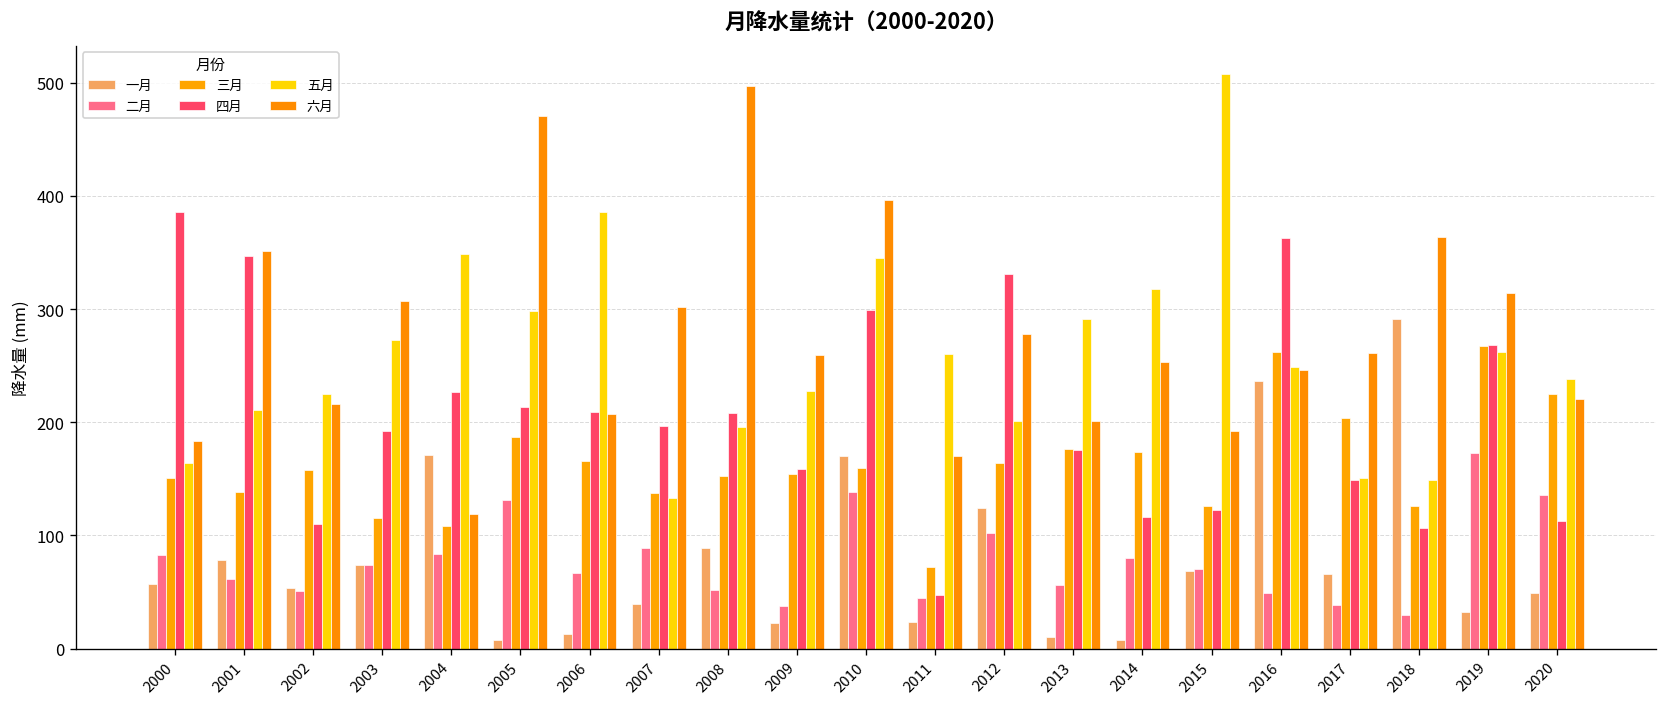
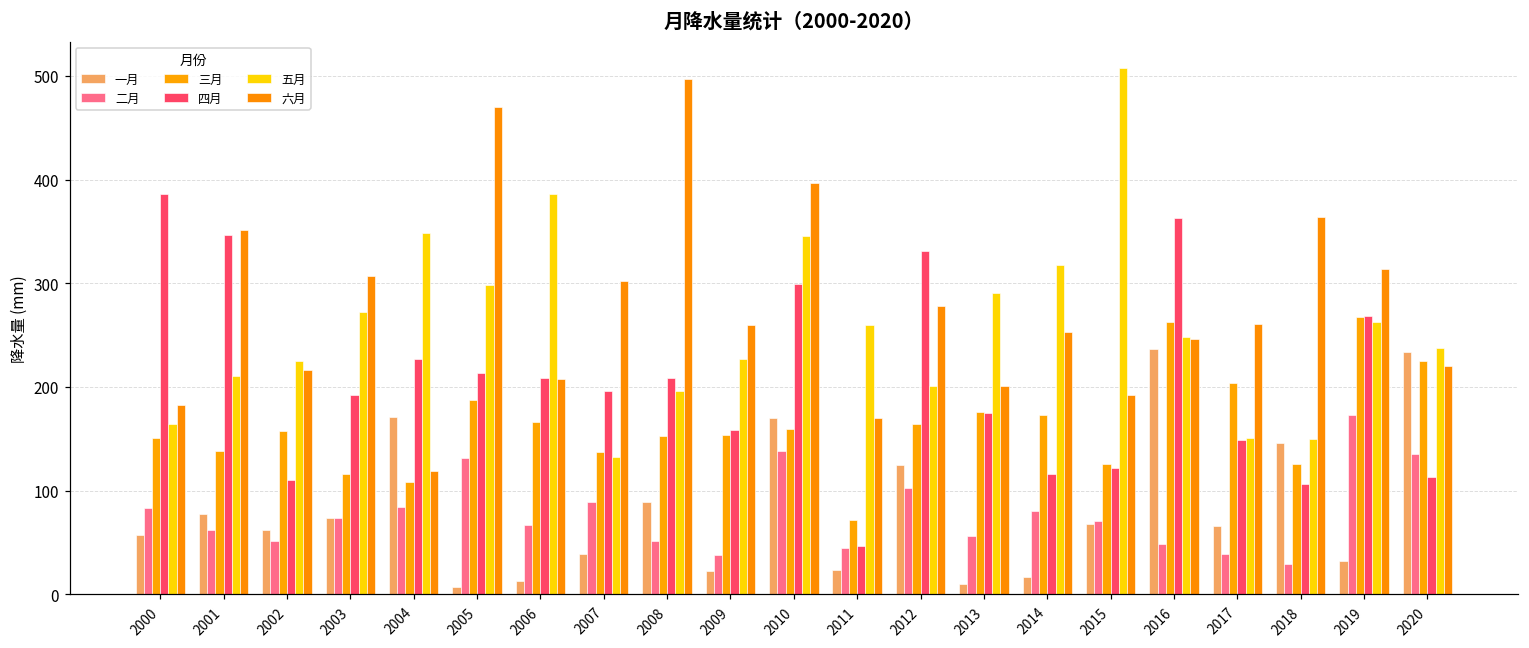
  {
    "一月": {
      "2000": 60,
      "2001": 80,
-     "2002": 50,
+     "2002": 60,
      "2003": 70,
      "2004": 170,
      "2005": 10,
      "2006": 10,
      "2007": 40,
      "2008": 90,
      "2009": 20,
      "2010": 170,
      "2011": 20,
      "2012": 120,
      "2013": 10,
-     "2014": 10,
+     "2014": 20,
      "2015": 70,
      "2016": 240,
      "2017": 70,
-     "2018": 290,
+     "2018": 150,
      "2019": 30,
-     "2020": 50
+     "2020": 230
    }
  }
